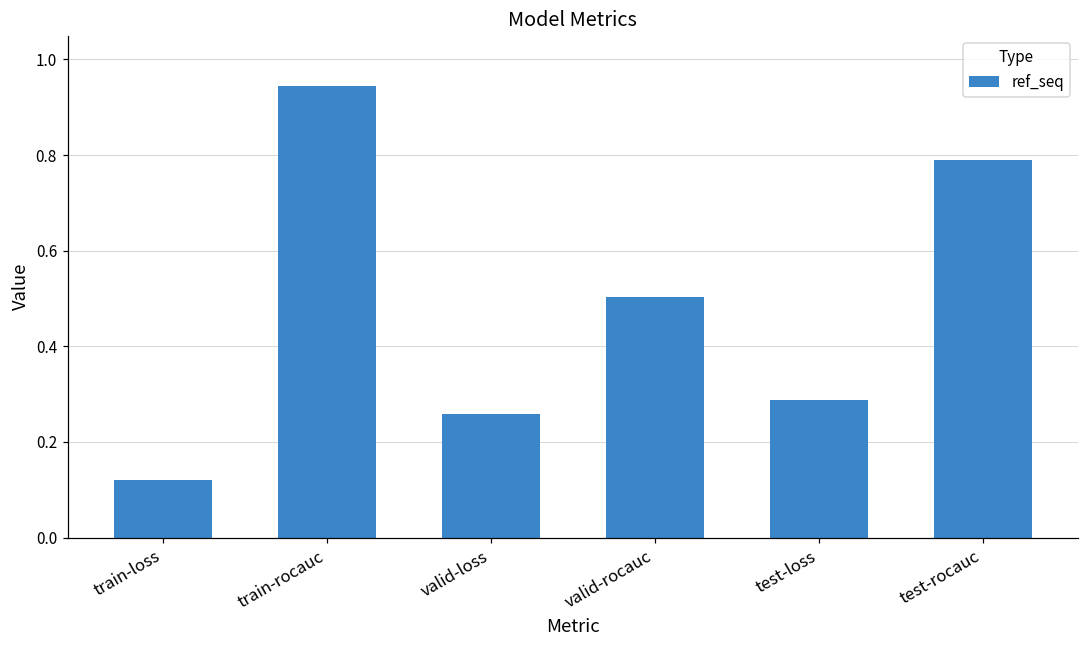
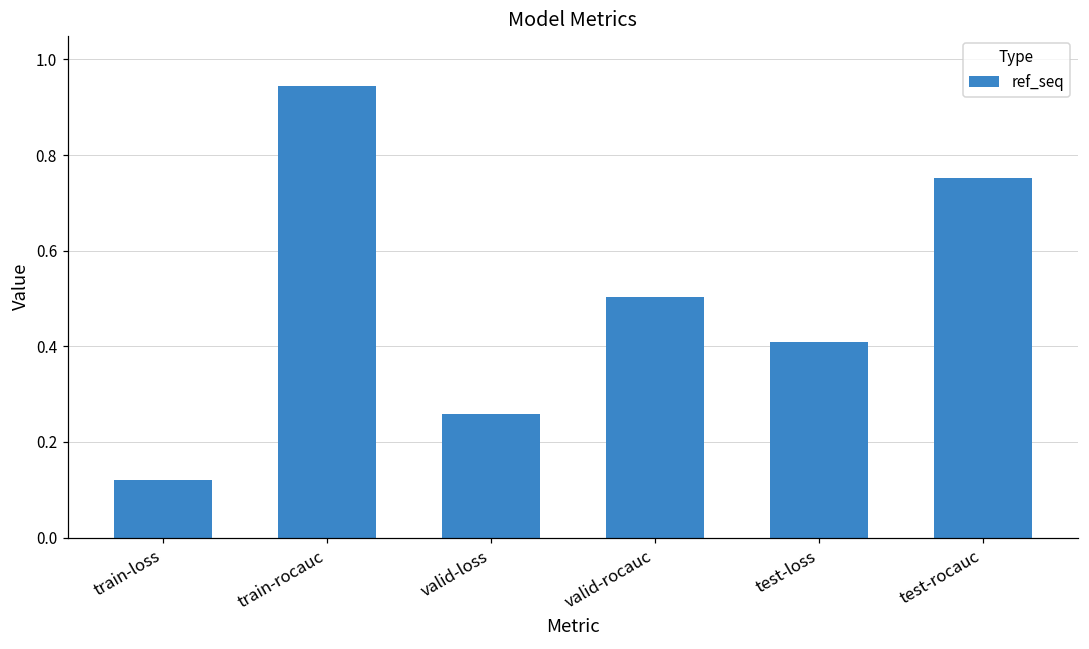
  {
    "train-loss": 0.12,
    "train-rocauc": 0.94,
    "valid-loss": 0.26,
    "valid-rocauc": 0.50,
-   "test-loss": 0.29,
-   "test-rocauc": 0.79
+   "test-loss": 0.41,
+   "test-rocauc": 0.75
  }
